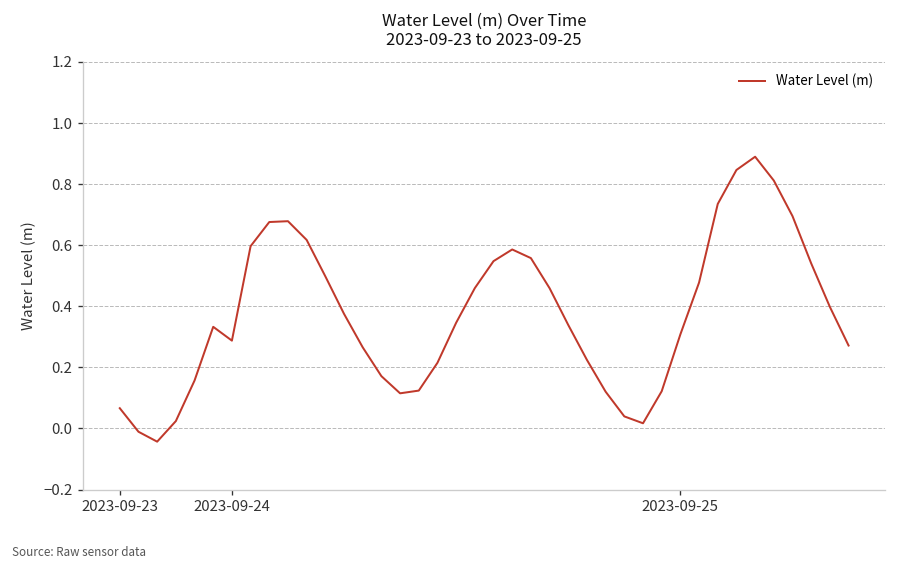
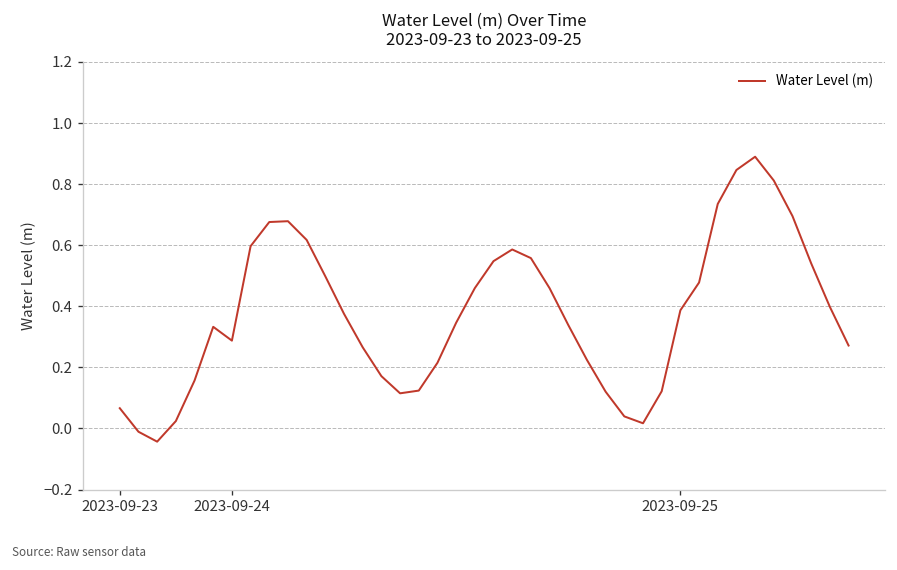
  {
    "2023-09-23": 0.07,
    "2023-09-24": 0.29,
-   "2023-09-25": 0.31
+   "2023-09-25": 0.39
  }
